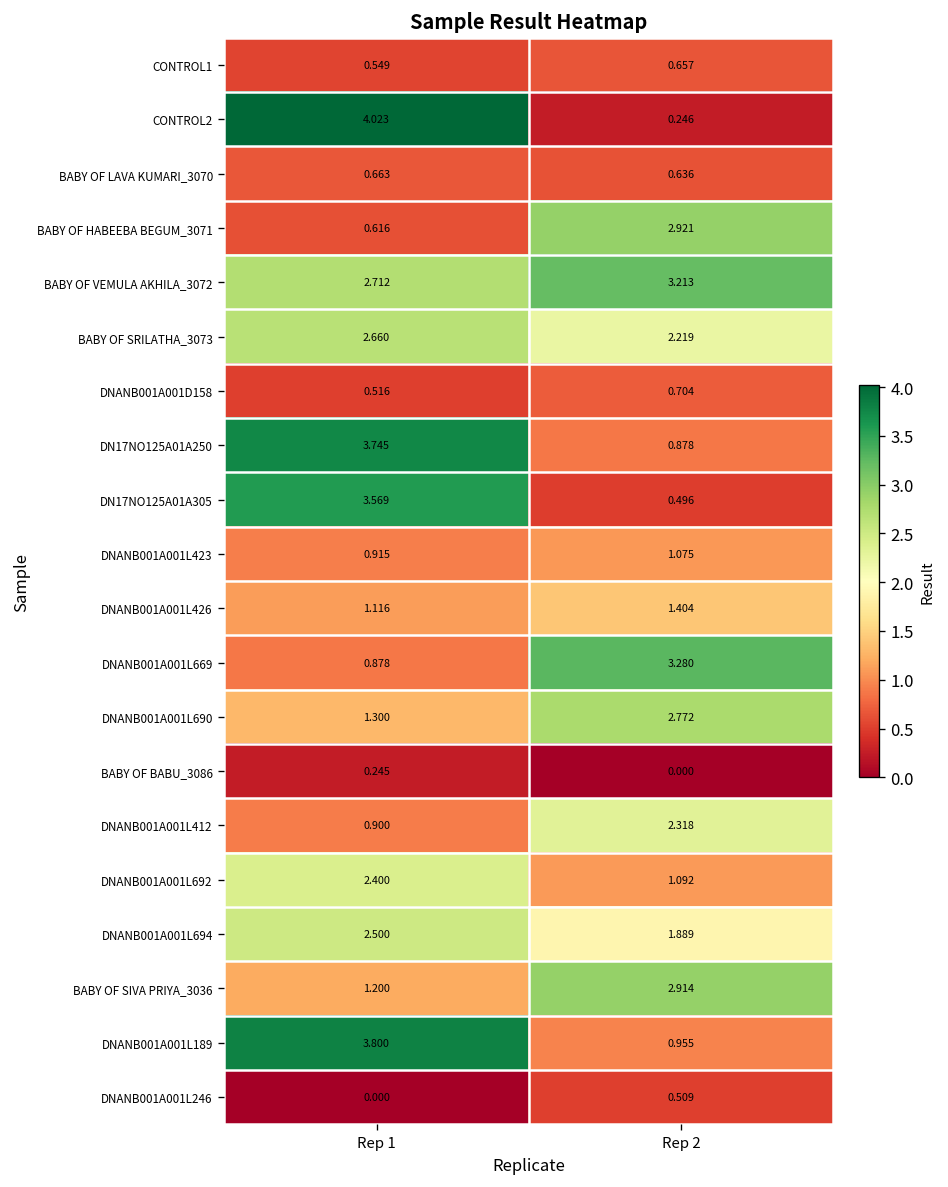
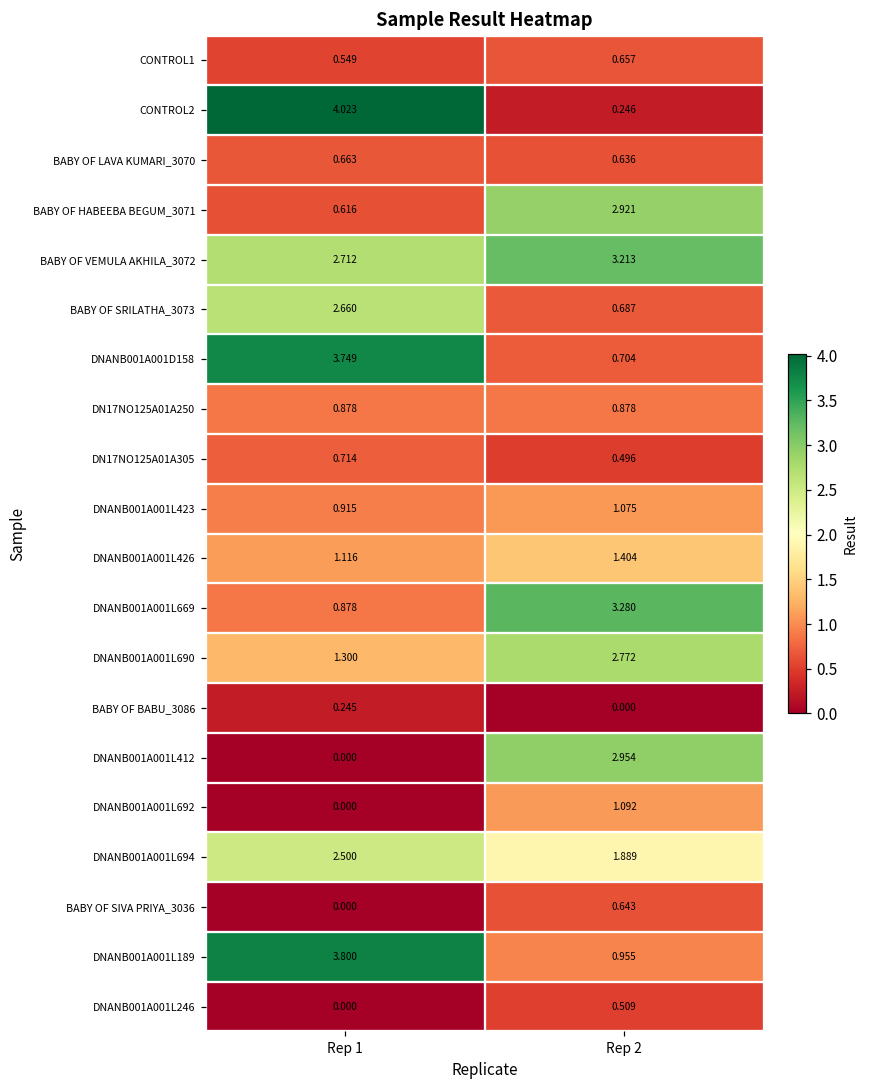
  {
    "CONTROL1": {
      "Rep 1": 0.549,
      "Rep 2": 0.657
    },
    "CONTROL2": {
      "Rep 1": 4.023,
      "Rep 2": 0.246
    },
    "BABY OF LAVA KUMARI_3070": {
      "Rep 1": 0.663,
      "Rep 2": 0.636
    },
    "BABY OF HABEEBA BEGUM_3071": {
      "Rep 1": 0.616,
      "Rep 2": 2.921
    },
    "BABY OF VEMULA AKHILA_3072": {
      "Rep 1": 2.712,
      "Rep 2": 3.213
    },
    "BABY OF SRILATHA_3073": {
      "Rep 1": 2.660,
-     "Rep 2": 2.219
+     "Rep 2": 0.687
    },
    "DNANB001A001D158": {
-     "Rep 1": 0.516,
+     "Rep 1": 3.749,
      "Rep 2": 0.704
    },
    "DN17NO125A01A250": {
-     "Rep 1": 3.745,
+     "Rep 1": 0.878,
      "Rep 2": 0.878
    },
    "DN17NO125A01A305": {
-     "Rep 1": 3.569,
+     "Rep 1": 0.714,
      "Rep 2": 0.496
    },
    "DNANB001A001L423": {
      "Rep 1": 0.915,
      "Rep 2": 1.075
    },
    "DNANB001A001L426": {
      "Rep 1": 1.116,
      "Rep 2": 1.404
    },
    "DNANB001A001L669": {
      "Rep 1": 0.878,
      "Rep 2": 3.280
    },
    "DNANB001A001L690": {
      "Rep 1": 1.300,
      "Rep 2": 2.772
    },
    "BABY OF BABU_3086": {
      "Rep 1": 0.245,
      "Rep 2": 0.000
    },
    "DNANB001A001L412": {
-     "Rep 1": 0.900,
-     "Rep 2": 2.318
+     "Rep 1": 0.000,
+     "Rep 2": 2.954
    },
    "DNANB001A001L692": {
-     "Rep 1": 2.400,
+     "Rep 1": 0.000,
      "Rep 2": 1.092
    },
    "DNANB001A001L694": {
      "Rep 1": 2.500,
      "Rep 2": 1.889
    },
    "BABY OF SIVA PRIYA_3036": {
-     "Rep 1": 1.200,
-     "Rep 2": 2.914
+     "Rep 1": 0.000,
+     "Rep 2": 0.643
    },
    "DNANB001A001L189": {
      "Rep 1": 3.800,
      "Rep 2": 0.955
    },
    "DNANB001A001L246": {
      "Rep 1": 0.000,
      "Rep 2": 0.509
    }
  }
